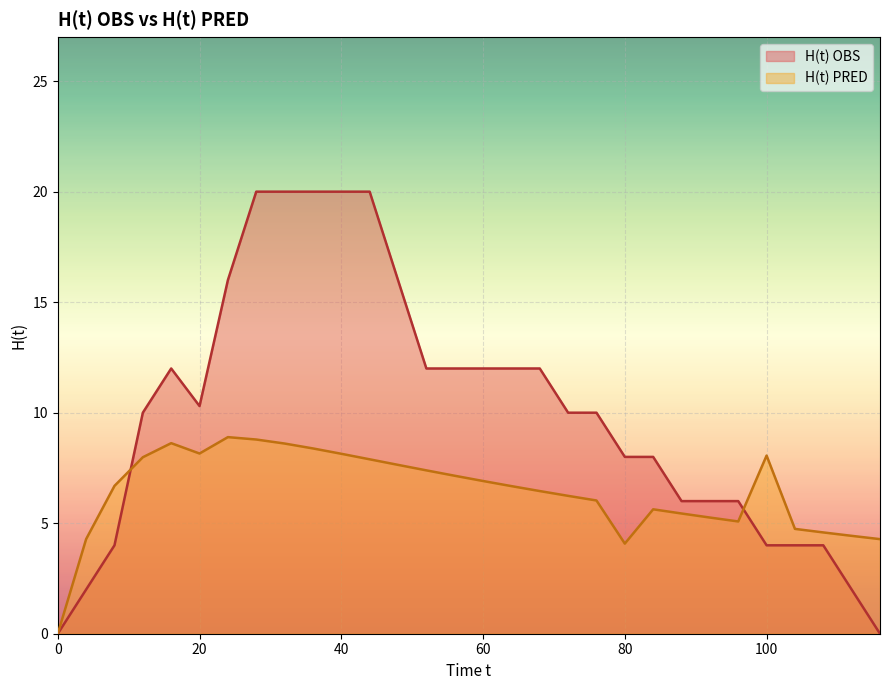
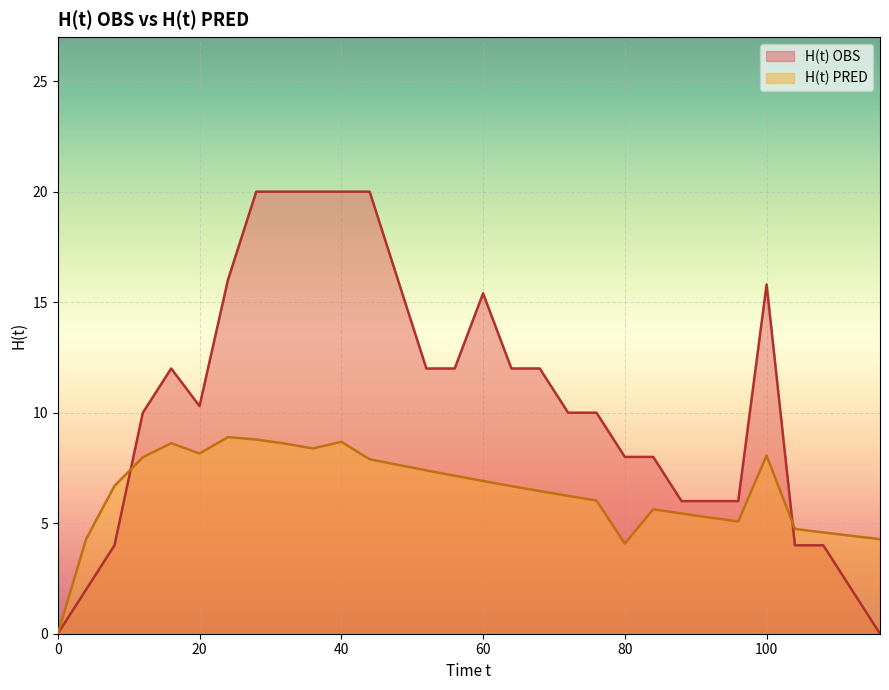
  {
    "H(t) OBS": {
      "20": 10.3,
      "40": 20.0,
-     "60": 12.0,
+     "60": 15.4,
      "80": 8.0,
-     "100": 4.0
+     "100": 15.8
    },
    "H(t) PRED": {
      "20": 8.2,
-     "40": 8.1,
+     "40": 8.7,
      "60": 6.9,
      "80": 4.1,
      "100": 8.1
    }
  }
